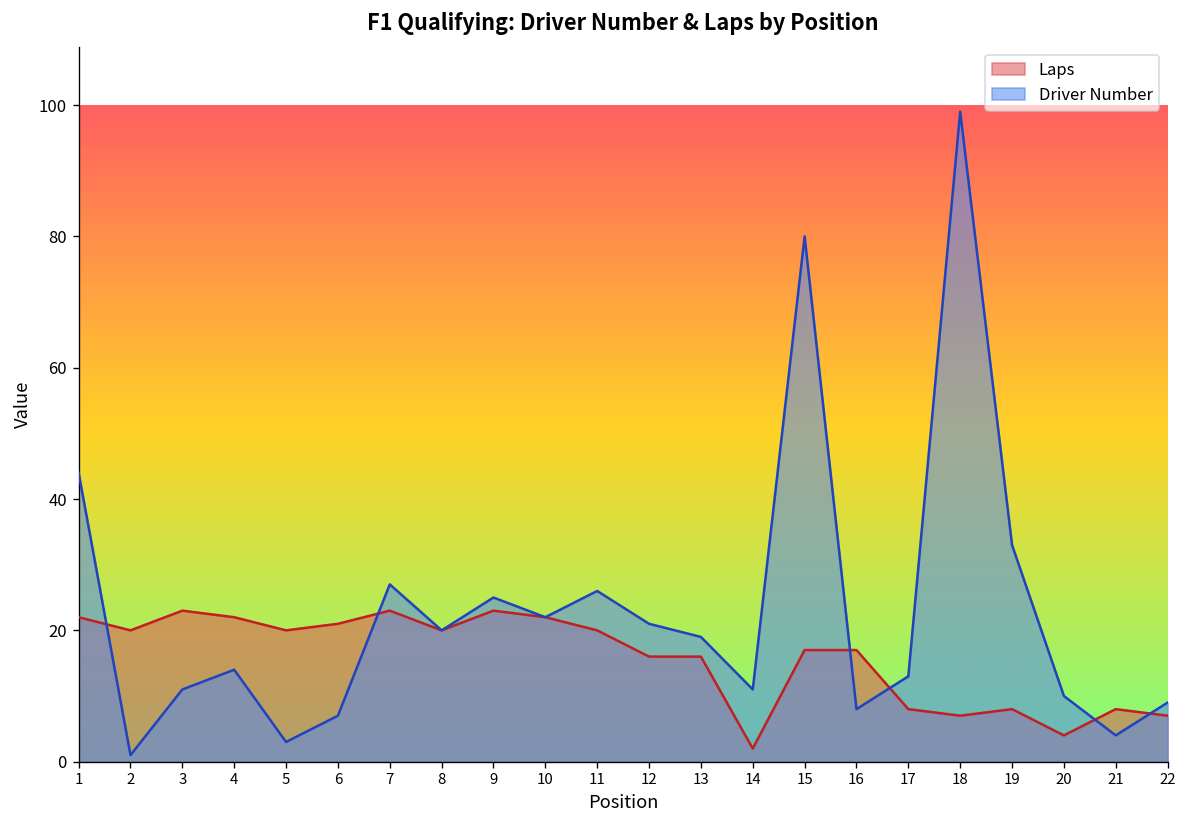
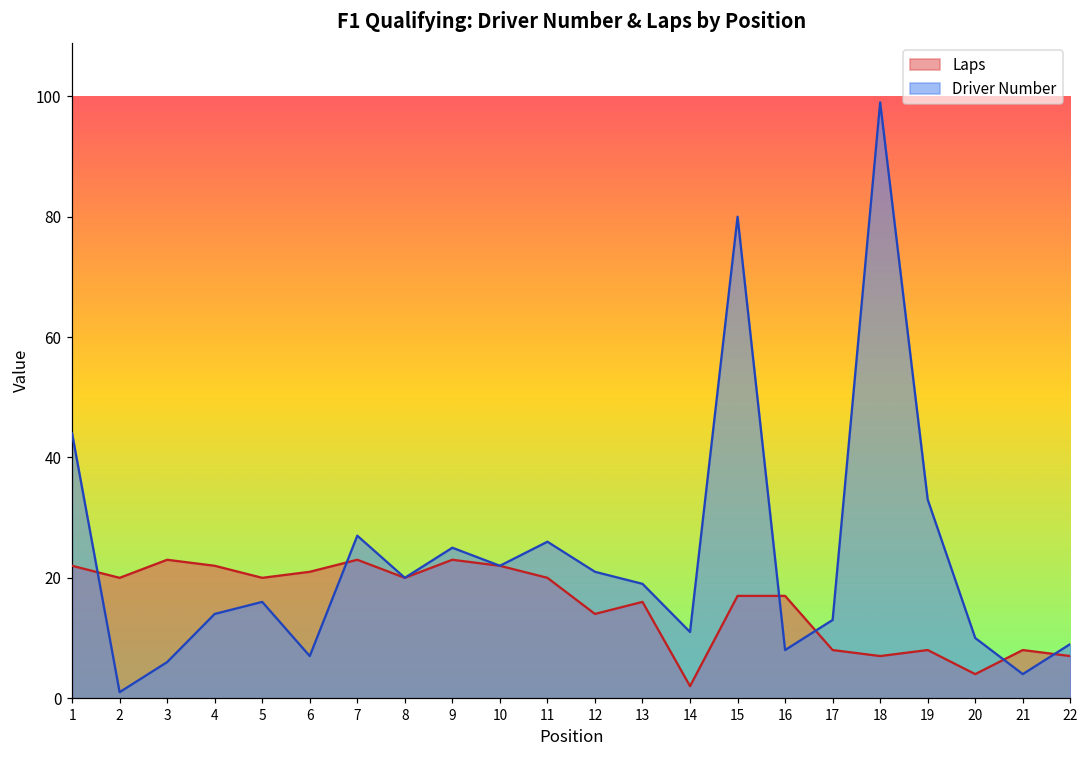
  {
    "Laps": {
      "1": 22,
      "2": 20,
      "3": 23,
      "4": 22,
      "5": 20,
      "6": 21,
      "7": 23,
      "9": 23,
      "11": 20,
-     "12": 16,
+     "12": 14,
      "13": 16,
      "14": 2,
      "15": 17,
      "16": 17,
      "17": 8,
      "18": 7,
      "19": 8,
      "20": 4,
      "21": 8,
      "22": 7
    },
    "Driver Number": {
      "1": 44,
      "2": 1,
-     "3": 11,
+     "3": 6,
      "4": 14,
-     "5": 3,
+     "5": 16,
      "6": 7,
      "7": 27,
      "9": 25,
      "11": 26,
      "12": 21,
      "13": 19,
      "14": 11,
      "15": 80,
      "16": 8,
      "17": 13,
      "18": 99,
      "19": 33,
      "20": 10,
      "21": 4,
      "22": 9
    }
  }
